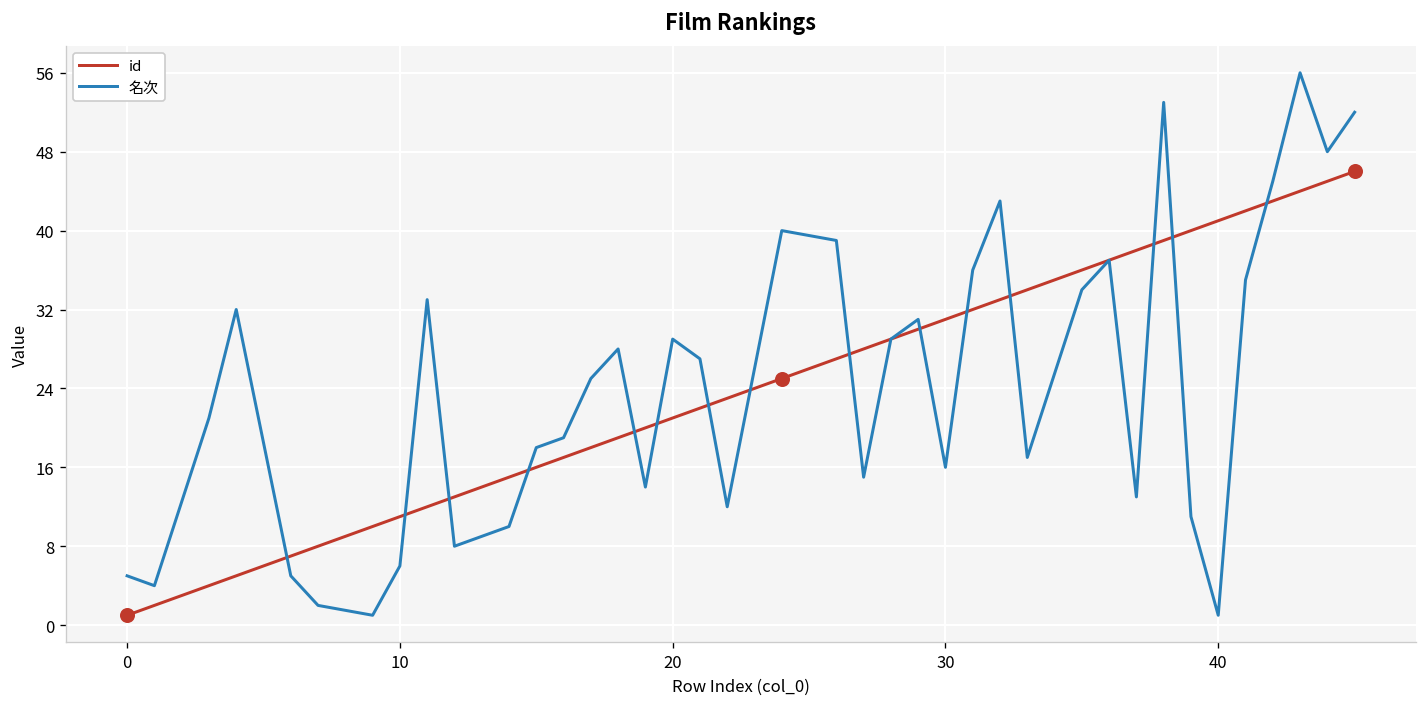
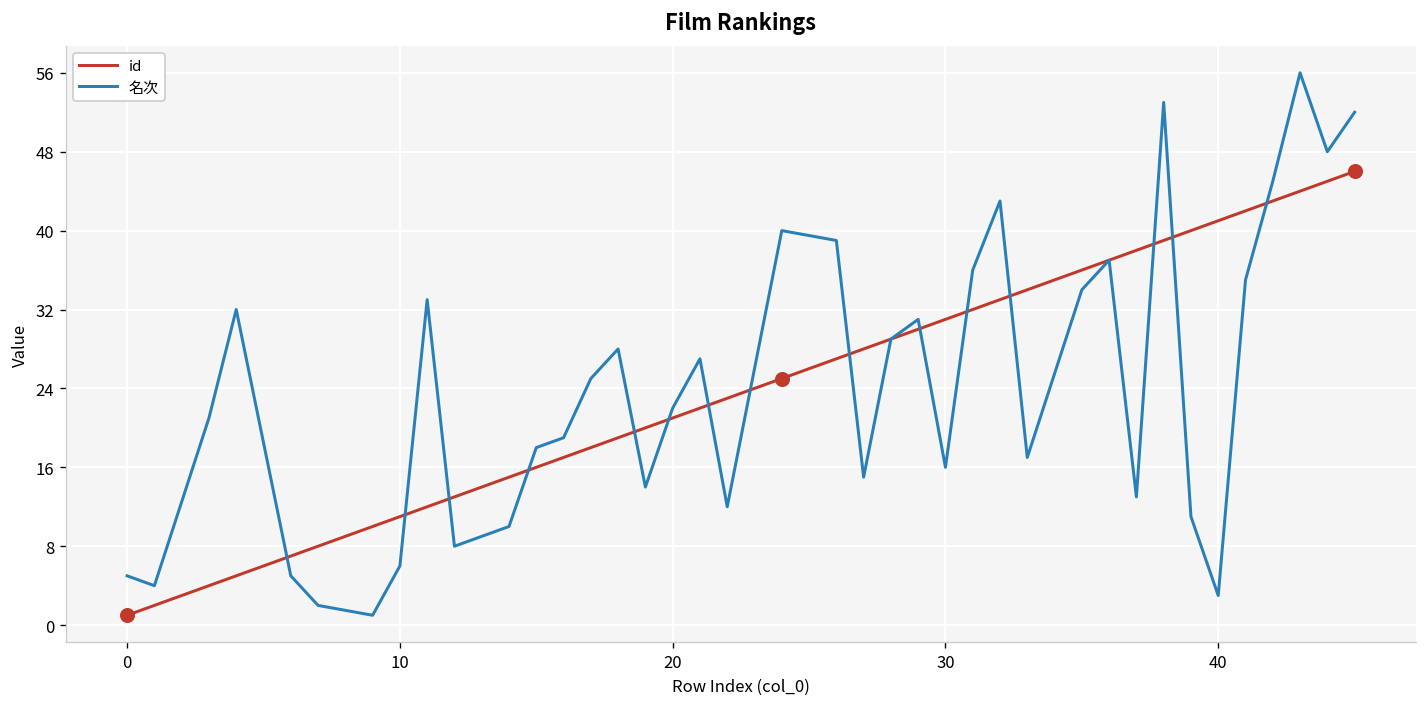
  {
    "名次": {
      "0": 5,
      "10": 6,
-     "20": 29,
+     "20": 22,
      "30": 16,
-     "40": 1
+     "40": 3
    }
  }
